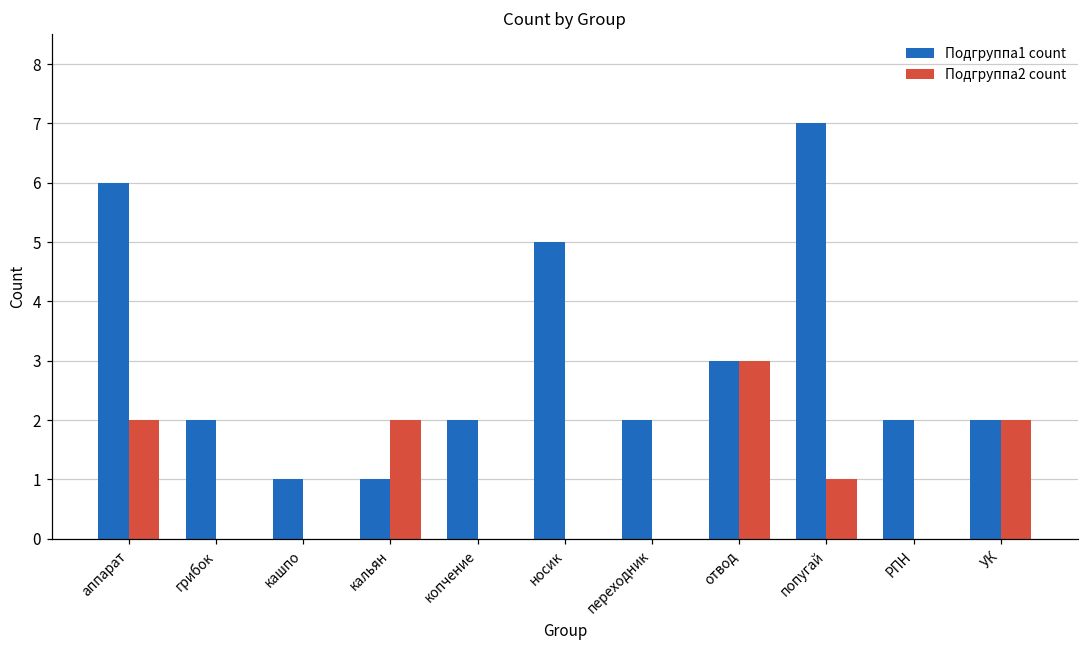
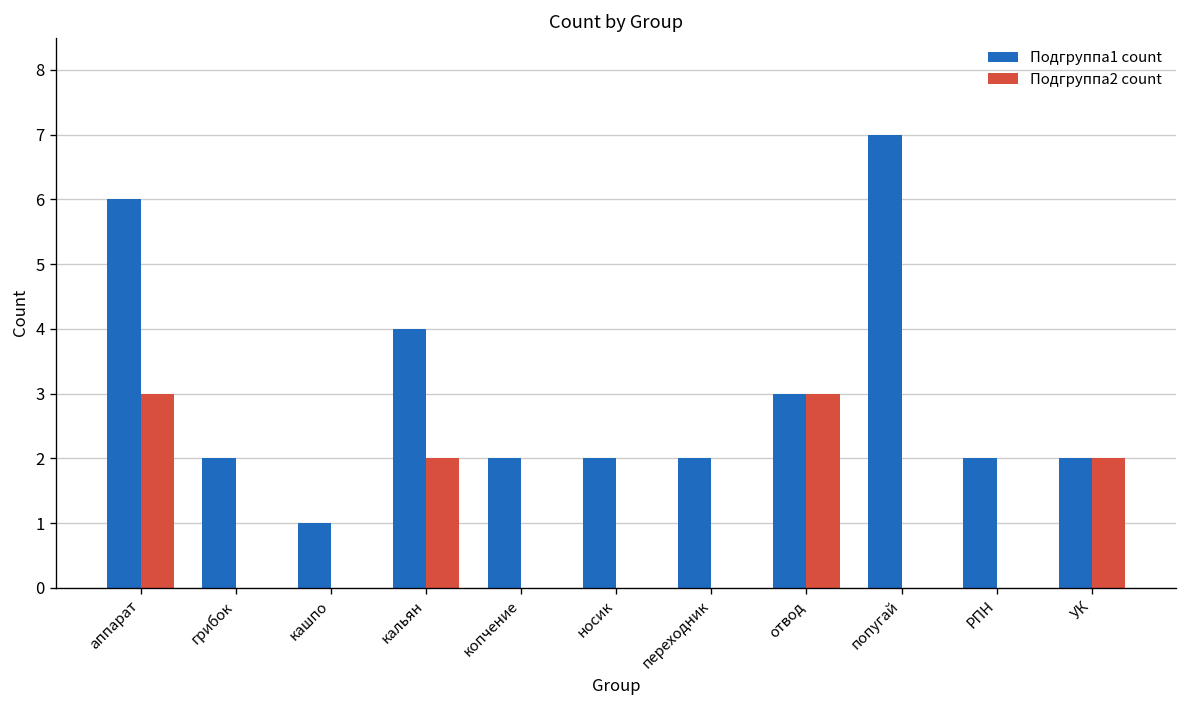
  {
    "Подгруппа1 count": {
      "аппарат": 6,
      "грибок": 2,
      "кашпо": 1,
-     "кальян": 1,
+     "кальян": 4,
      "копчение": 2,
-     "носик": 5,
+     "носик": 2,
      "переходник": 2,
      "отвод": 3,
      "попугай": 7,
      "РПН": 2,
      "УК": 2
    },
    "Подгруппа2 count": {
-     "аппарат": 2,
+     "аппарат": 3,
      "грибок": 0,
      "кашпо": 0,
      "кальян": 2,
      "копчение": 0,
      "носик": 0,
      "переходник": 0,
      "отвод": 3,
-     "попугай": 1,
+     "попугай": 0,
      "РПН": 0,
      "УК": 2
    }
  }
